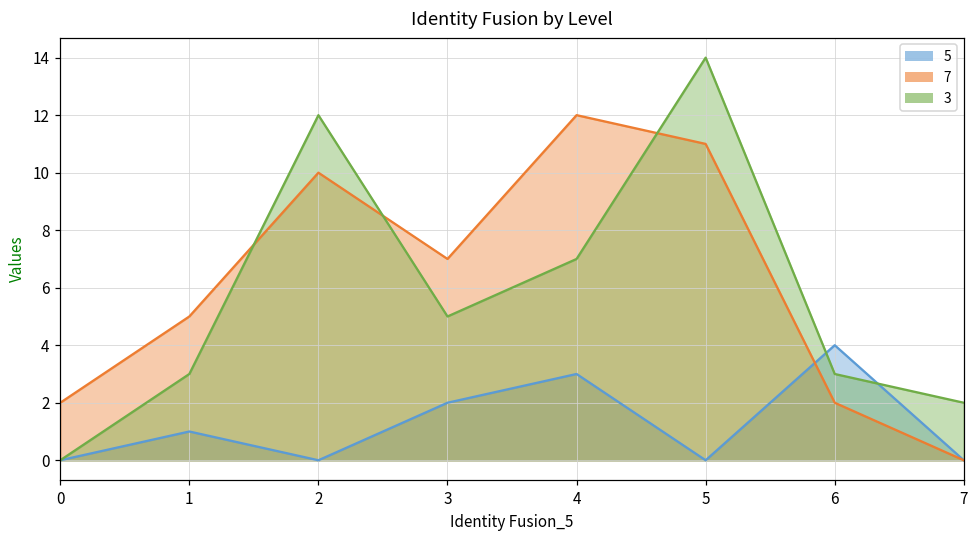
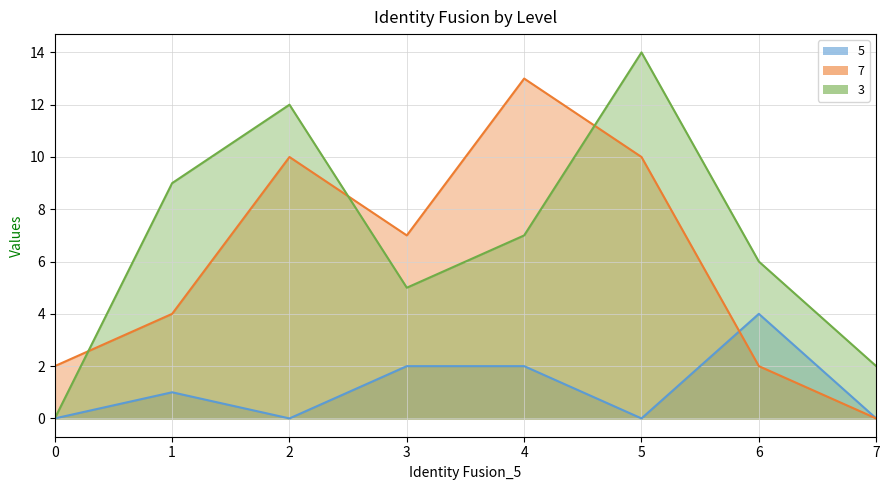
  {
    "5": {
      "1": 1,
      "2": 0,
      "3": 2,
-     "4": 3,
+     "4": 2,
      "5": 0,
      "6": 4
    },
    "7": {
      "0": 2,
-     "1": 5,
+     "1": 4,
      "2": 10,
      "3": 7,
-     "4": 12,
-     "5": 11,
+     "4": 13,
+     "5": 10,
      "6": 2
    },
    "3": {
-     "1": 3,
+     "1": 9,
      "2": 12,
      "3": 5,
      "4": 7,
      "5": 14,
-     "6": 3,
+     "6": 6,
      "7": 2
    }
  }
